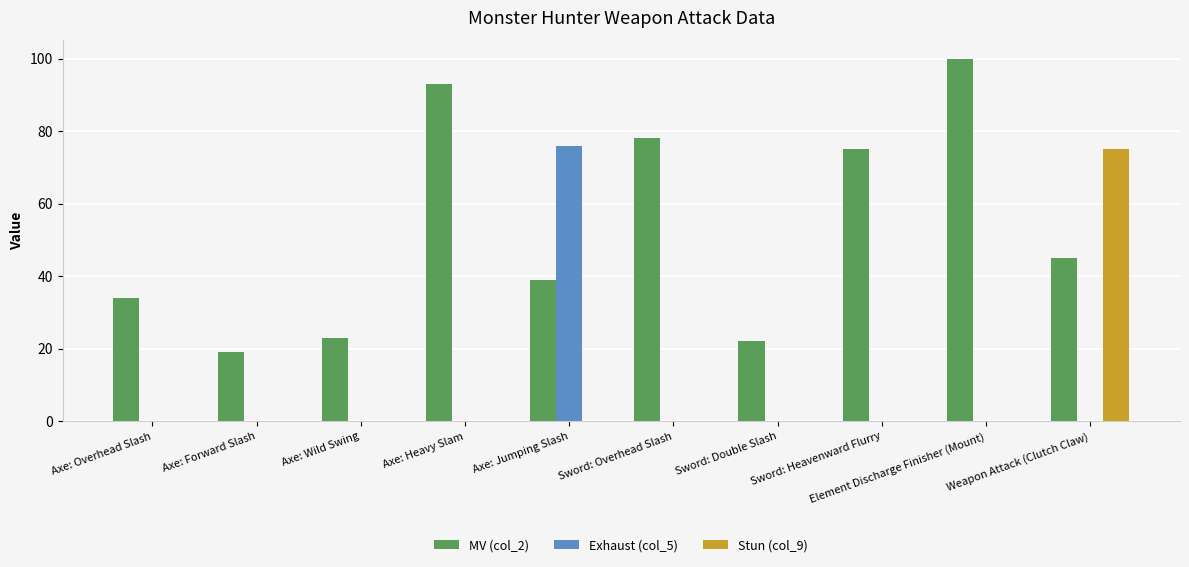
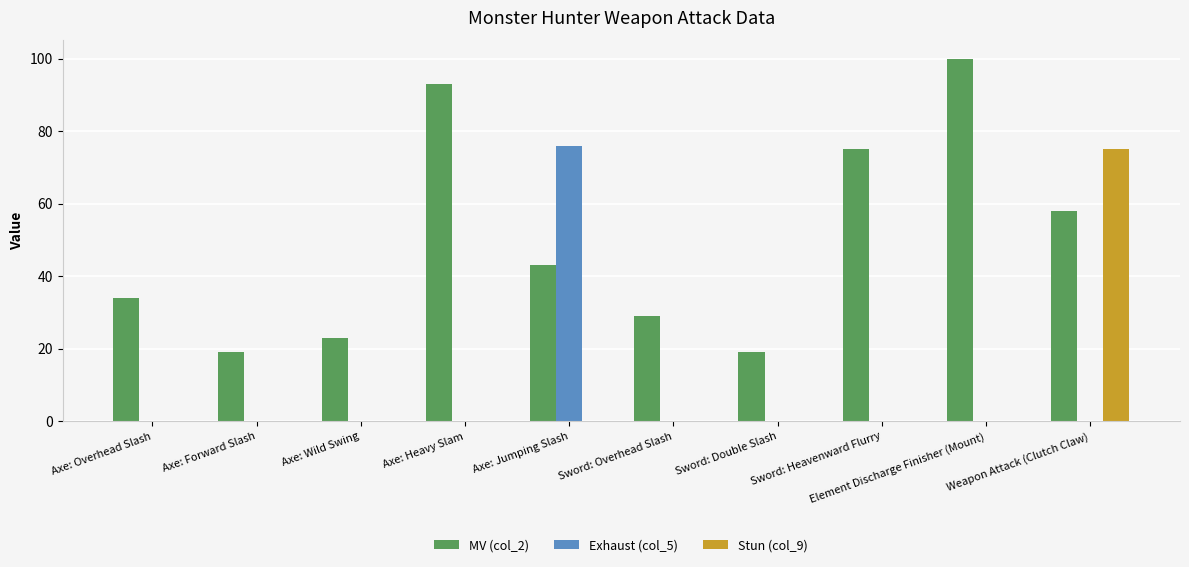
  {
    "MV (col_2)": {
      "Axe: Overhead Slash": 34,
      "Axe: Forward Slash": 19,
      "Axe: Wild Swing": 23,
      "Axe: Heavy Slam": 93,
-     "Axe: Jumping Slash": 39,
-     "Sword: Overhead Slash": 78,
-     "Sword: Double Slash": 22,
+     "Axe: Jumping Slash": 43,
+     "Sword: Overhead Slash": 29,
+     "Sword: Double Slash": 19,
      "Sword: Heavenward Flurry": 75,
      "Element Discharge Finisher (Mount)": 100,
-     "Weapon Attack (Clutch Claw)": 45
+     "Weapon Attack (Clutch Claw)": 58
    },
    "Exhaust (col_5)": {
      "Axe: Overhead Slash": 0,
      "Axe: Forward Slash": 0,
      "Axe: Wild Swing": 0,
      "Axe: Heavy Slam": 0,
      "Axe: Jumping Slash": 76,
      "Sword: Overhead Slash": 0,
      "Sword: Double Slash": 0,
      "Sword: Heavenward Flurry": 0,
      "Element Discharge Finisher (Mount)": 0,
      "Weapon Attack (Clutch Claw)": 0
    },
    "Stun (col_9)": {
      "Axe: Overhead Slash": 0,
      "Axe: Forward Slash": 0,
      "Axe: Wild Swing": 0,
      "Axe: Heavy Slam": 0,
      "Axe: Jumping Slash": 0,
      "Sword: Overhead Slash": 0,
      "Sword: Double Slash": 0,
      "Sword: Heavenward Flurry": 0,
      "Element Discharge Finisher (Mount)": 0,
      "Weapon Attack (Clutch Claw)": 75
    }
  }
